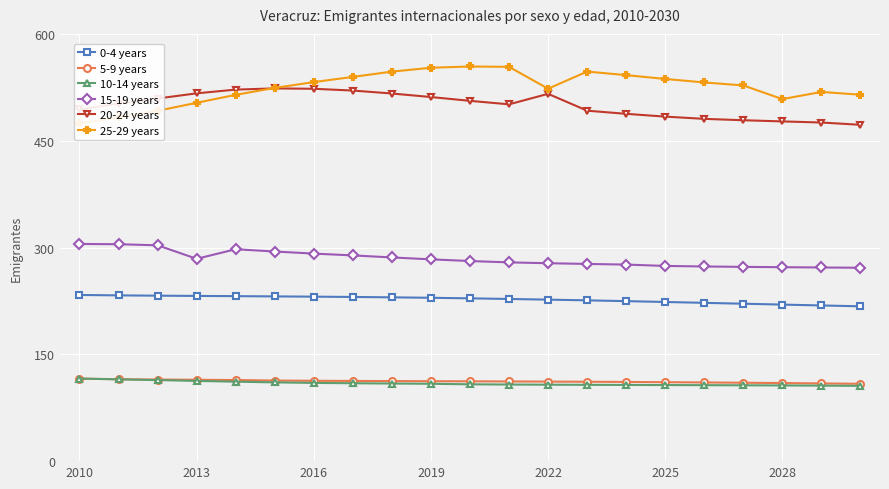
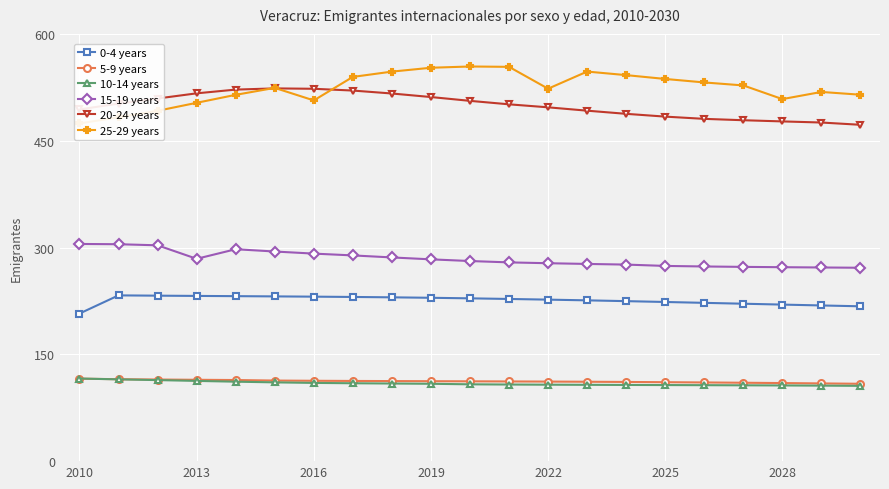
  {
    "0-4 years": {
-     "2010": 230,
+     "2010": 210,
      "2013": 230,
      "2016": 230,
      "2019": 230,
      "2022": 230,
      "2025": 220,
      "2028": 220
    },
    "5-9 years": {
      "2019": 110,
      "2022": 110,
      "2025": 110
    },
    "10-14 years": {
      "2019": 110,
      "2022": 110,
      "2025": 110
    },
    "15-19 years": {
      "2010": 300,
      "2013": 280,
      "2016": 290,
      "2019": 280,
      "2022": 280,
      "2025": 270,
      "2028": 270
    },
    "20-24 years": {
      "2013": 520,
      "2016": 520,
      "2019": 510,
-     "2022": 520,
+     "2022": 500,
      "2025": 480,
      "2028": 480
    },
    "25-29 years": {
      "2013": 500,
-     "2016": 530,
+     "2016": 510,
      "2019": 550,
      "2022": 520,
      "2025": 540,
      "2028": 510
    }
  }
